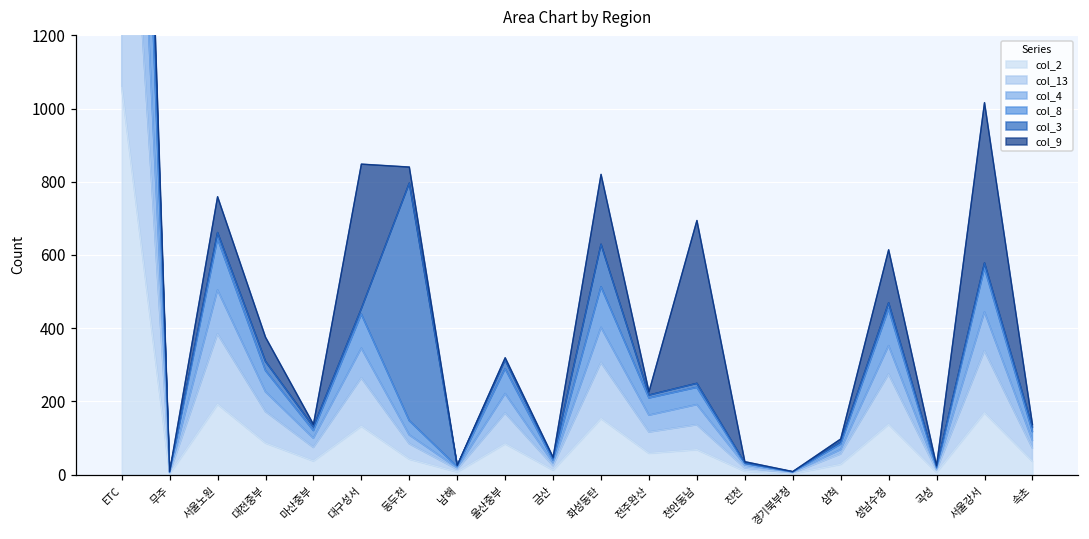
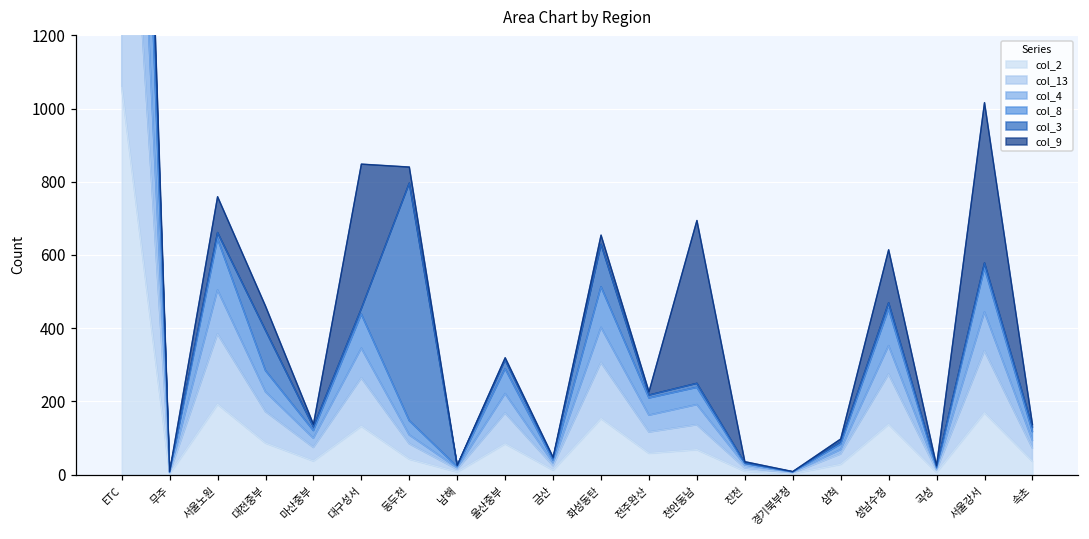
  {
    "col_3": {
      "서울노원": 20,
-     "대전중부": 30,
+     "대전중부": 110,
      "대구성서": 20,
      "동두천": 650,
      "화성동탄": 120,
      "전주완산": 10,
      "천안동남": 10,
      "성남수정": 20,
      "서울강서": 10,
      "속초": 10
    },
    "col_9": {
      "서울노원": 100,
      "대전중부": 70,
      "대구성서": 400,
      "동두천": 40,
-     "화성동탄": 190,
+     "화성동탄": 30,
      "전주완산": 10,
      "천안동남": 450,
      "삼척": 10,
      "성남수정": 150,
      "서울강서": 440,
      "속초": 10
    }
  }
